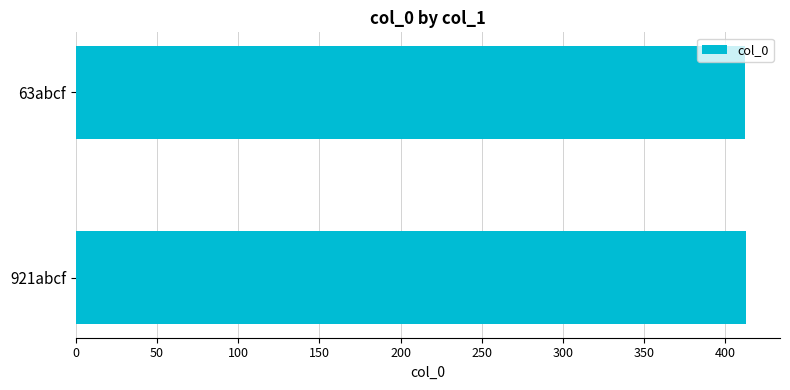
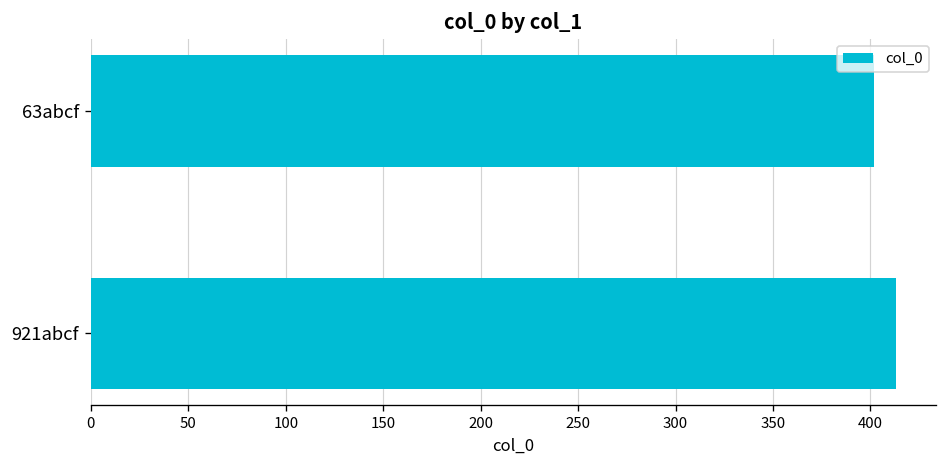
  {
-   "63abcf": 412,
+   "63abcf": 402,
    "921abcf": 413
  }
